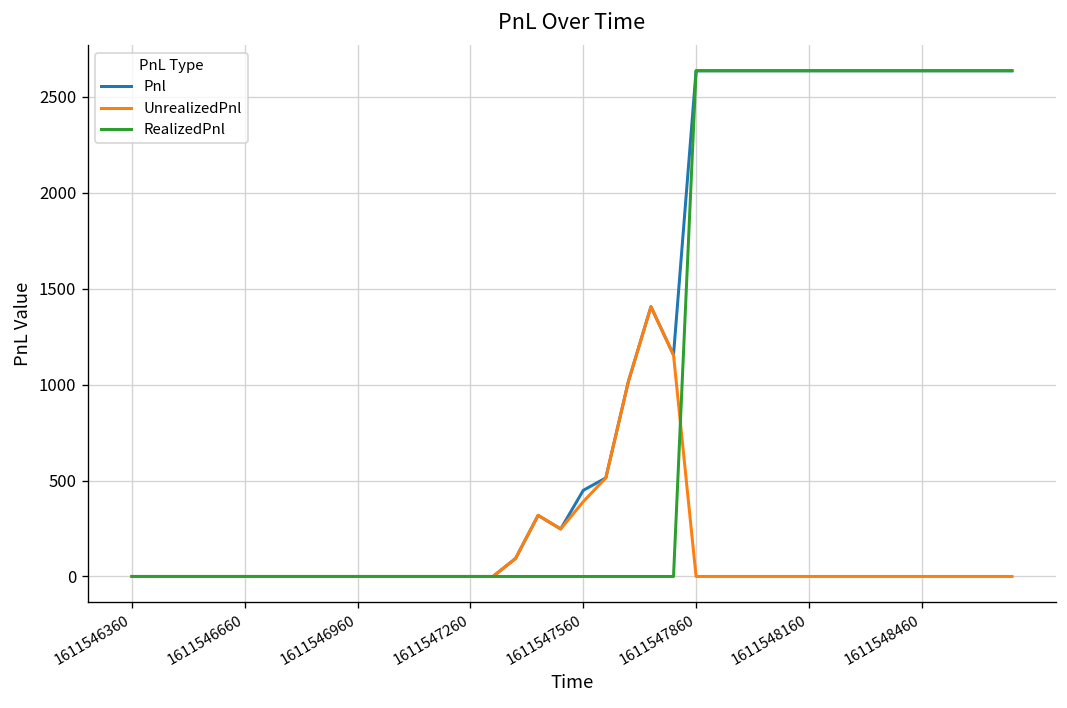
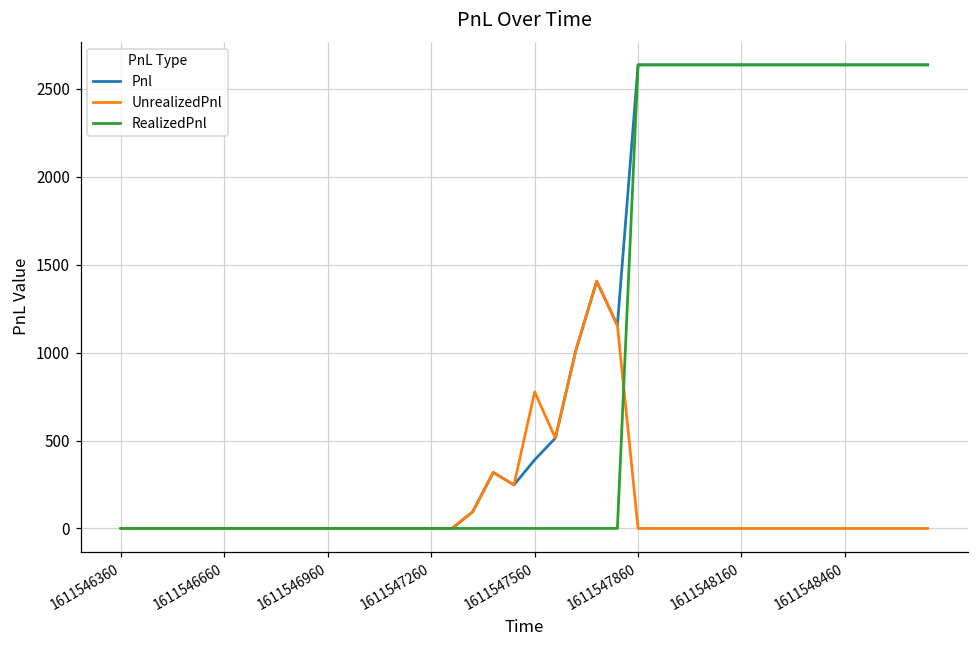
  {
    "Pnl": {
-     "1611547560": 450
+     "1611547560": 390
    },
    "UnrealizedPnl": {
-     "1611547560": 390,
+     "1611547560": 780,
      "1611547860": 0,
      "1611548160": 0,
      "1611548460": 0
    },
    "RealizedPnl": {
      "1611547560": 0
    }
  }
